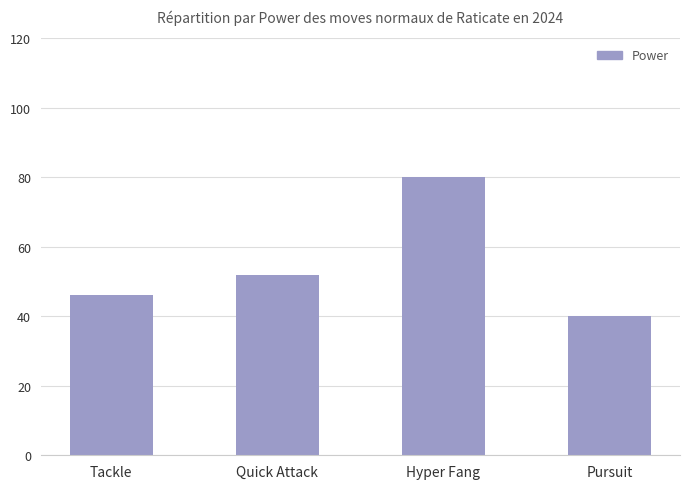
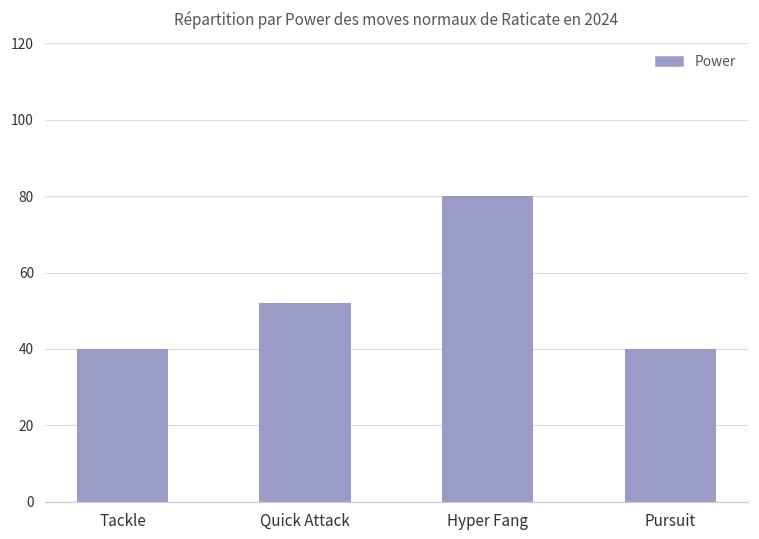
  {
-   "Tackle": 46,
+   "Tackle": 40,
    "Quick Attack": 52,
    "Hyper Fang": 80,
    "Pursuit": 40
  }
